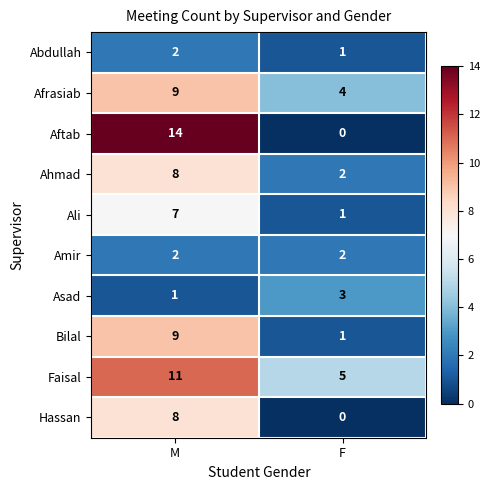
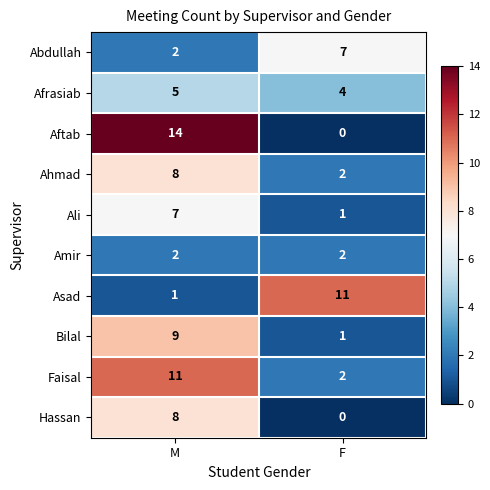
  {
    "Abdullah": {
      "M": 2,
-     "F": 1
+     "F": 7
    },
    "Afrasiab": {
-     "M": 9,
+     "M": 5,
      "F": 4
    },
    "Aftab": {
      "M": 14,
      "F": 0
    },
    "Ahmad": {
      "M": 8,
      "F": 2
    },
    "Ali": {
      "M": 7,
      "F": 1
    },
    "Amir": {
      "M": 2,
      "F": 2
    },
    "Asad": {
      "M": 1,
-     "F": 3
+     "F": 11
    },
    "Bilal": {
      "M": 9,
      "F": 1
    },
    "Faisal": {
      "M": 11,
-     "F": 5
+     "F": 2
    },
    "Hassan": {
      "M": 8,
      "F": 0
    }
  }
